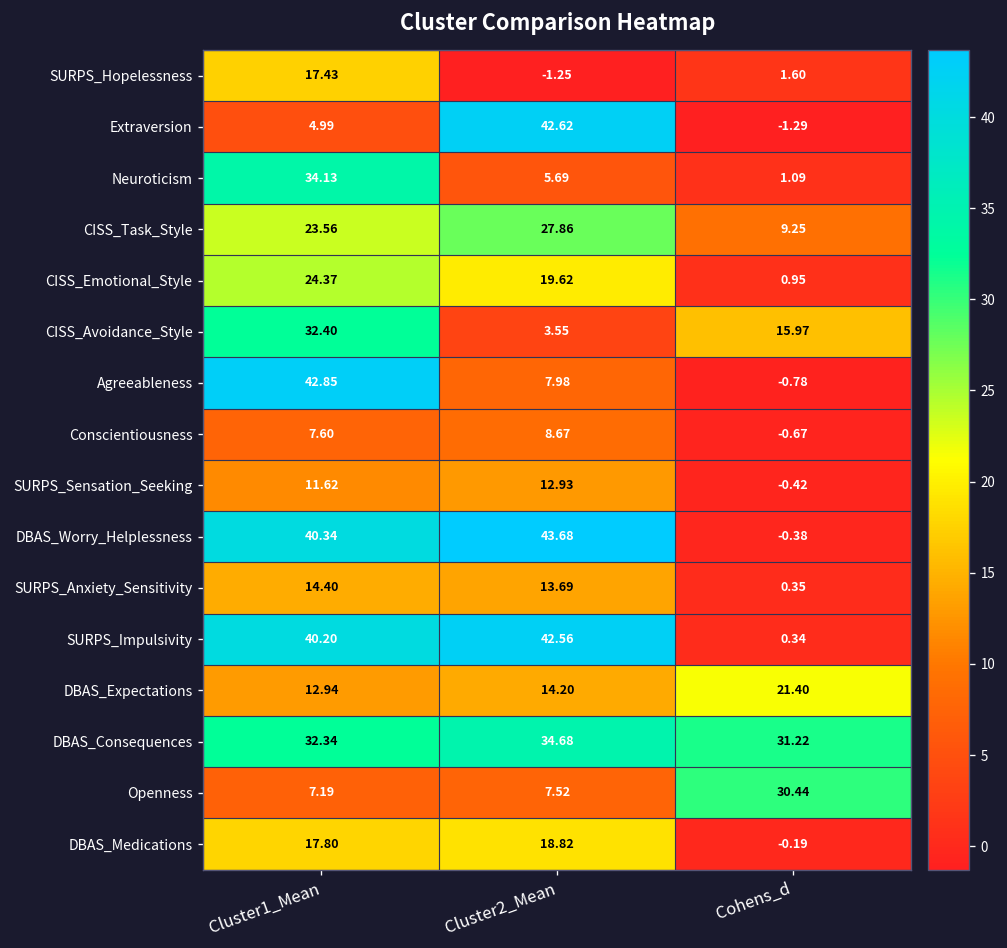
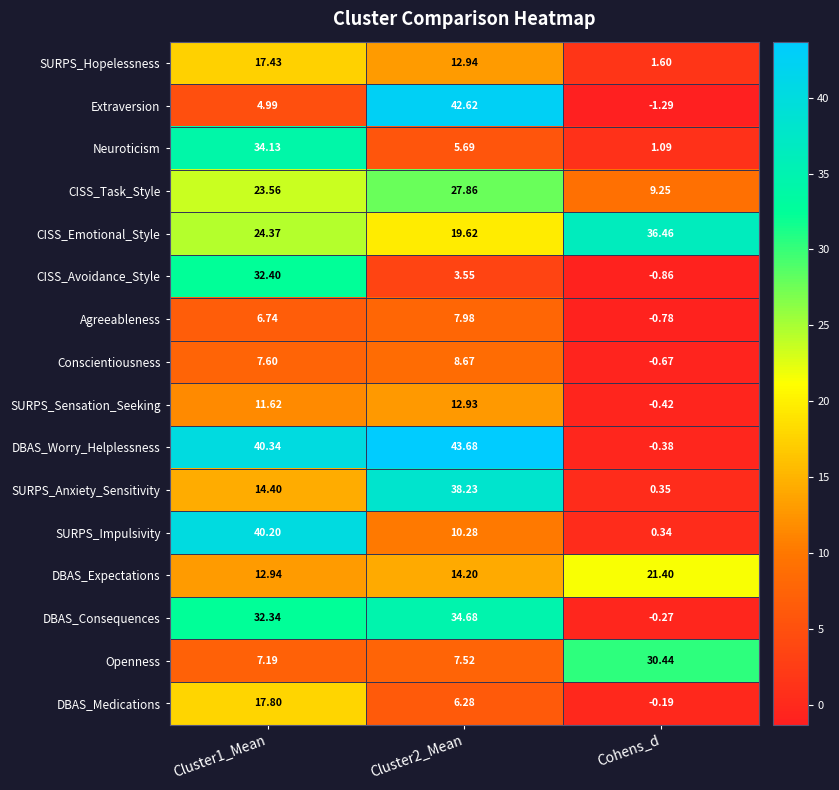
  {
    "SURPS_Hopelessness": {
      "Cluster1_Mean": 17.43,
-     "Cluster2_Mean": -1.25,
+     "Cluster2_Mean": 12.94,
      "Cohens_d": 1.60
    },
    "Extraversion": {
      "Cluster1_Mean": 4.99,
      "Cluster2_Mean": 42.62,
      "Cohens_d": -1.29
    },
    "Neuroticism": {
      "Cluster1_Mean": 34.13,
      "Cluster2_Mean": 5.69,
      "Cohens_d": 1.09
    },
    "CISS_Task_Style": {
      "Cluster1_Mean": 23.56,
      "Cluster2_Mean": 27.86,
      "Cohens_d": 9.25
    },
    "CISS_Emotional_Style": {
      "Cluster1_Mean": 24.37,
      "Cluster2_Mean": 19.62,
-     "Cohens_d": 0.95
+     "Cohens_d": 36.46
    },
    "CISS_Avoidance_Style": {
      "Cluster1_Mean": 32.40,
      "Cluster2_Mean": 3.55,
-     "Cohens_d": 15.97
+     "Cohens_d": -0.86
    },
    "Agreeableness": {
-     "Cluster1_Mean": 42.85,
+     "Cluster1_Mean": 6.74,
      "Cluster2_Mean": 7.98,
      "Cohens_d": -0.78
    },
    "Conscientiousness": {
      "Cluster1_Mean": 7.60,
      "Cluster2_Mean": 8.67,
      "Cohens_d": -0.67
    },
    "SURPS_Sensation_Seeking": {
      "Cluster1_Mean": 11.62,
      "Cluster2_Mean": 12.93,
      "Cohens_d": -0.42
    },
    "DBAS_Worry_Helplessness": {
      "Cluster1_Mean": 40.34,
      "Cluster2_Mean": 43.68,
      "Cohens_d": -0.38
    },
    "SURPS_Anxiety_Sensitivity": {
      "Cluster1_Mean": 14.40,
-     "Cluster2_Mean": 13.69,
+     "Cluster2_Mean": 38.23,
      "Cohens_d": 0.35
    },
    "SURPS_Impulsivity": {
      "Cluster1_Mean": 40.20,
-     "Cluster2_Mean": 42.56,
+     "Cluster2_Mean": 10.28,
      "Cohens_d": 0.34
    },
    "DBAS_Expectations": {
      "Cluster1_Mean": 12.94,
      "Cluster2_Mean": 14.20,
      "Cohens_d": 21.40
    },
    "DBAS_Consequences": {
      "Cluster1_Mean": 32.34,
      "Cluster2_Mean": 34.68,
-     "Cohens_d": 31.22
+     "Cohens_d": -0.27
    },
    "Openness": {
      "Cluster1_Mean": 7.19,
      "Cluster2_Mean": 7.52,
      "Cohens_d": 30.44
    },
    "DBAS_Medications": {
      "Cluster1_Mean": 17.80,
-     "Cluster2_Mean": 18.82,
+     "Cluster2_Mean": 6.28,
      "Cohens_d": -0.19
    }
  }
